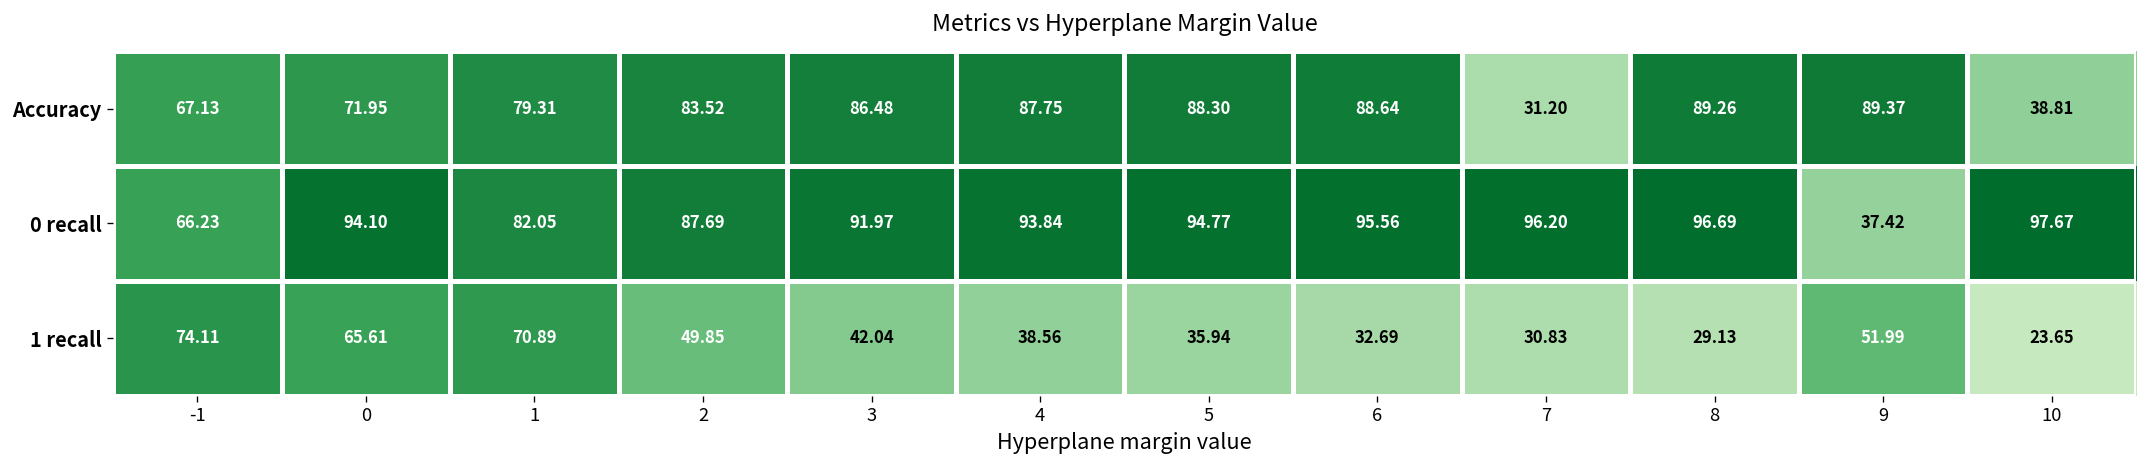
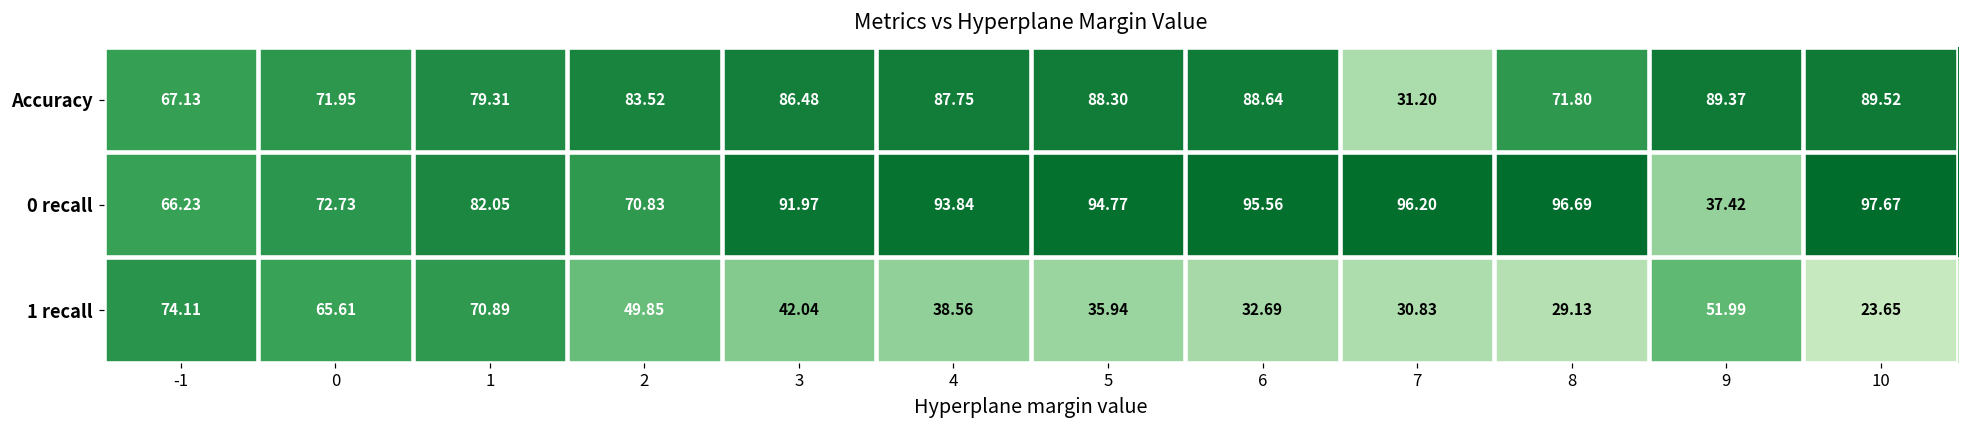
  {
    "Accuracy": {
      "-1": 67.13,
      "0": 71.95,
      "1": 79.31,
      "2": 83.52,
      "3": 86.48,
      "4": 87.75,
      "5": 88.30,
      "6": 88.64,
      "7": 31.20,
-     "8": 89.26,
+     "8": 71.80,
      "9": 89.37,
-     "10": 38.81
+     "10": 89.52
    },
    "0 recall": {
      "-1": 66.23,
-     "0": 94.10,
+     "0": 72.73,
      "1": 82.05,
-     "2": 87.69,
+     "2": 70.83,
      "3": 91.97,
      "4": 93.84,
      "5": 94.77,
      "6": 95.56,
      "7": 96.20,
      "8": 96.69,
      "9": 37.42,
      "10": 97.67
    },
    "1 recall": {
      "-1": 74.11,
      "0": 65.61,
      "1": 70.89,
      "2": 49.85,
      "3": 42.04,
      "4": 38.56,
      "5": 35.94,
      "6": 32.69,
      "7": 30.83,
      "8": 29.13,
      "9": 51.99,
      "10": 23.65
    }
  }
